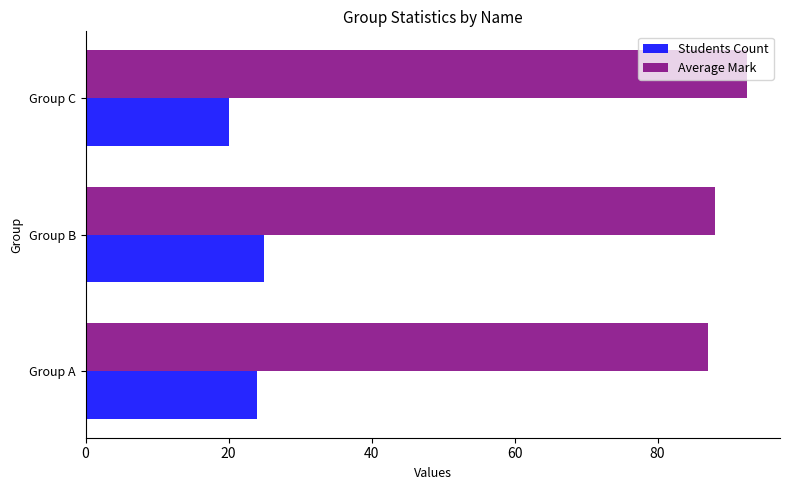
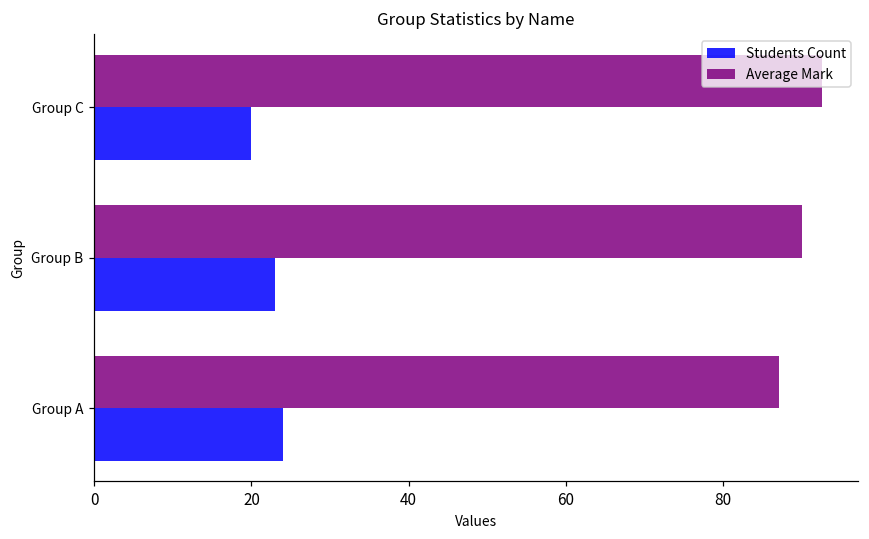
  {
    "Students Count": {
      "Group C": 20,
-     "Group B": 25,
+     "Group B": 23,
      "Group A": 24
    },
    "Average Mark": {
-     "Group B": 88,
+     "Group B": 90,
      "Group A": 87
    }
  }
